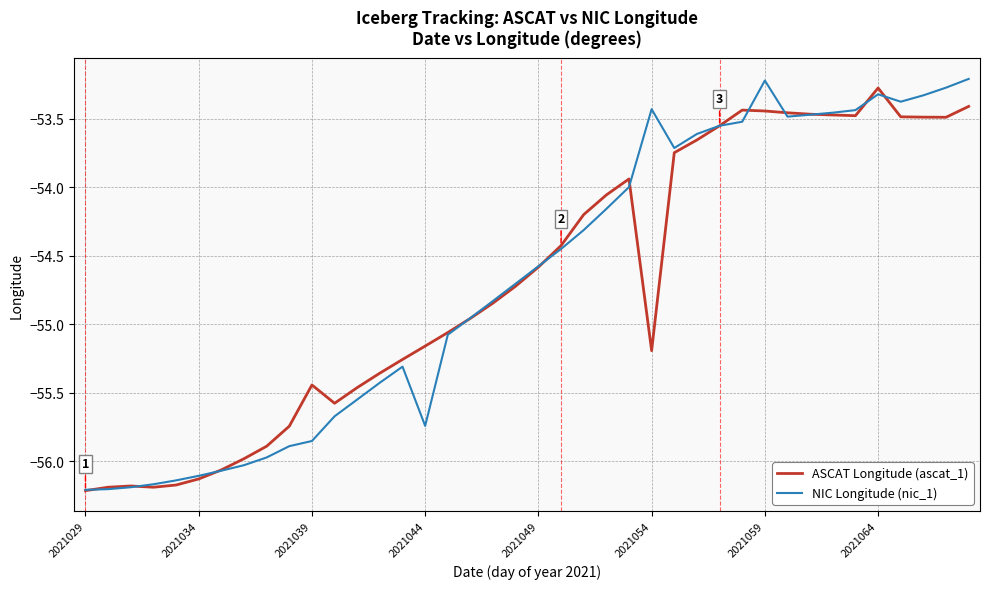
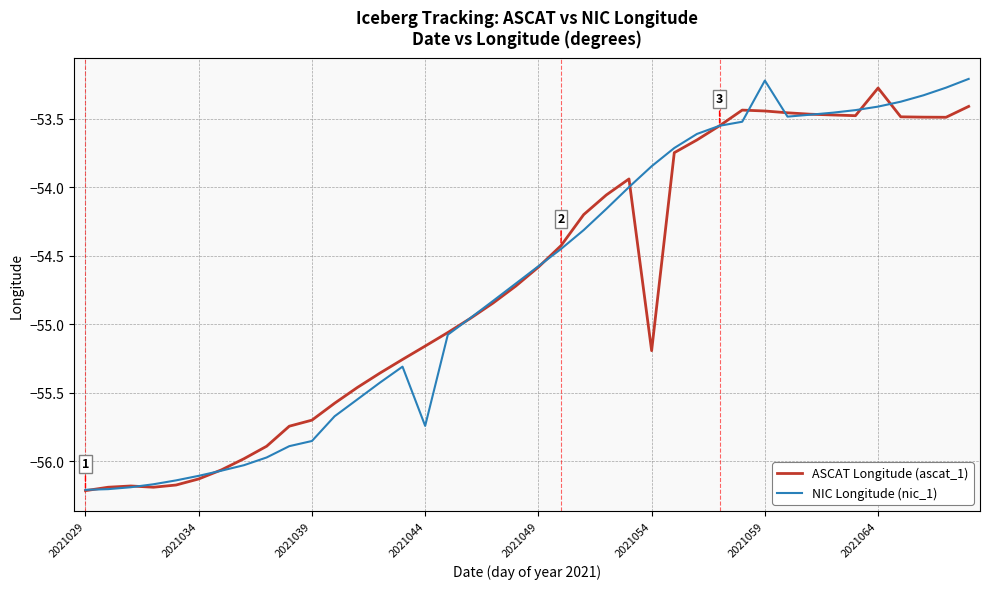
  {
    "ASCAT Longitude (ascat_1)": {
      "2021034": -56.13,
-     "2021039": -55.44,
+     "2021039": -55.70,
      "2021044": -55.16,
      "2021054": -55.19,
      "2021059": -53.44,
      "2021064": -53.27
    },
    "NIC Longitude (nic_1)": {
      "2021034": -56.11,
      "2021039": -55.85,
      "2021044": -55.74,
-     "2021054": -53.43,
+     "2021054": -53.85,
      "2021059": -53.22,
-     "2021064": -53.32
+     "2021064": -53.41
    }
  }
